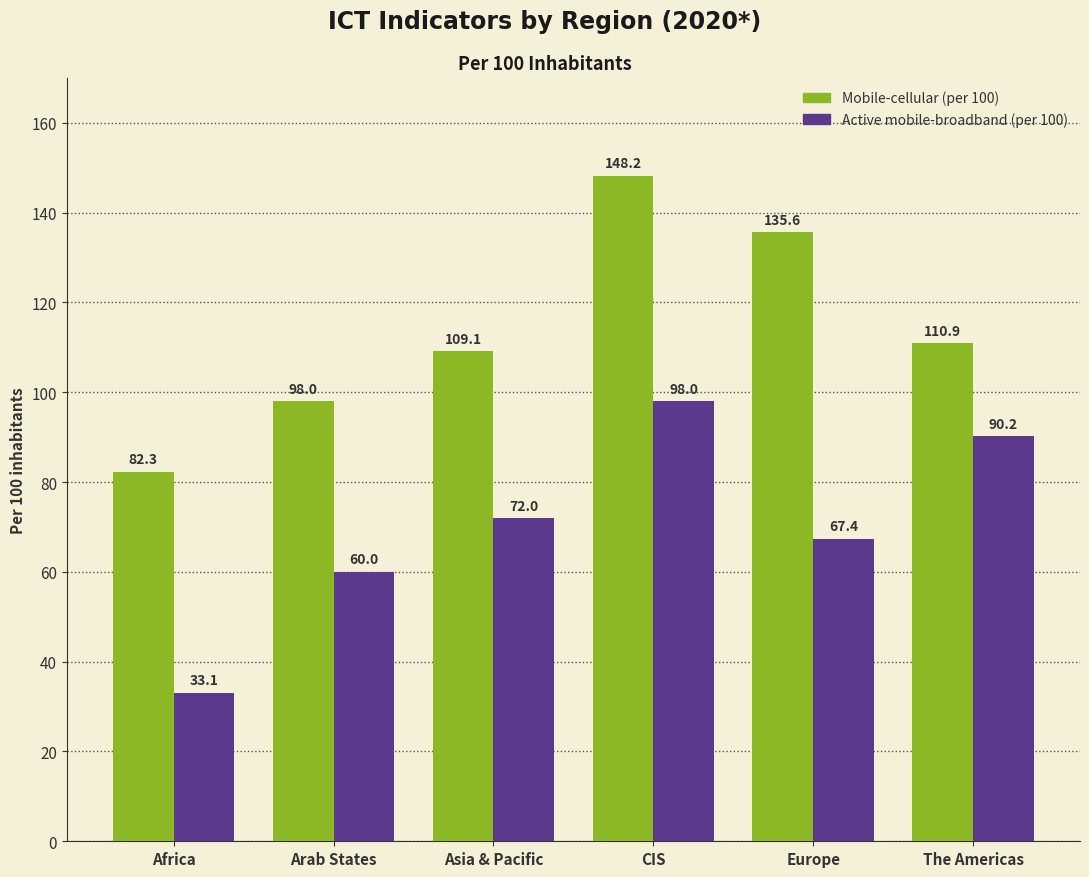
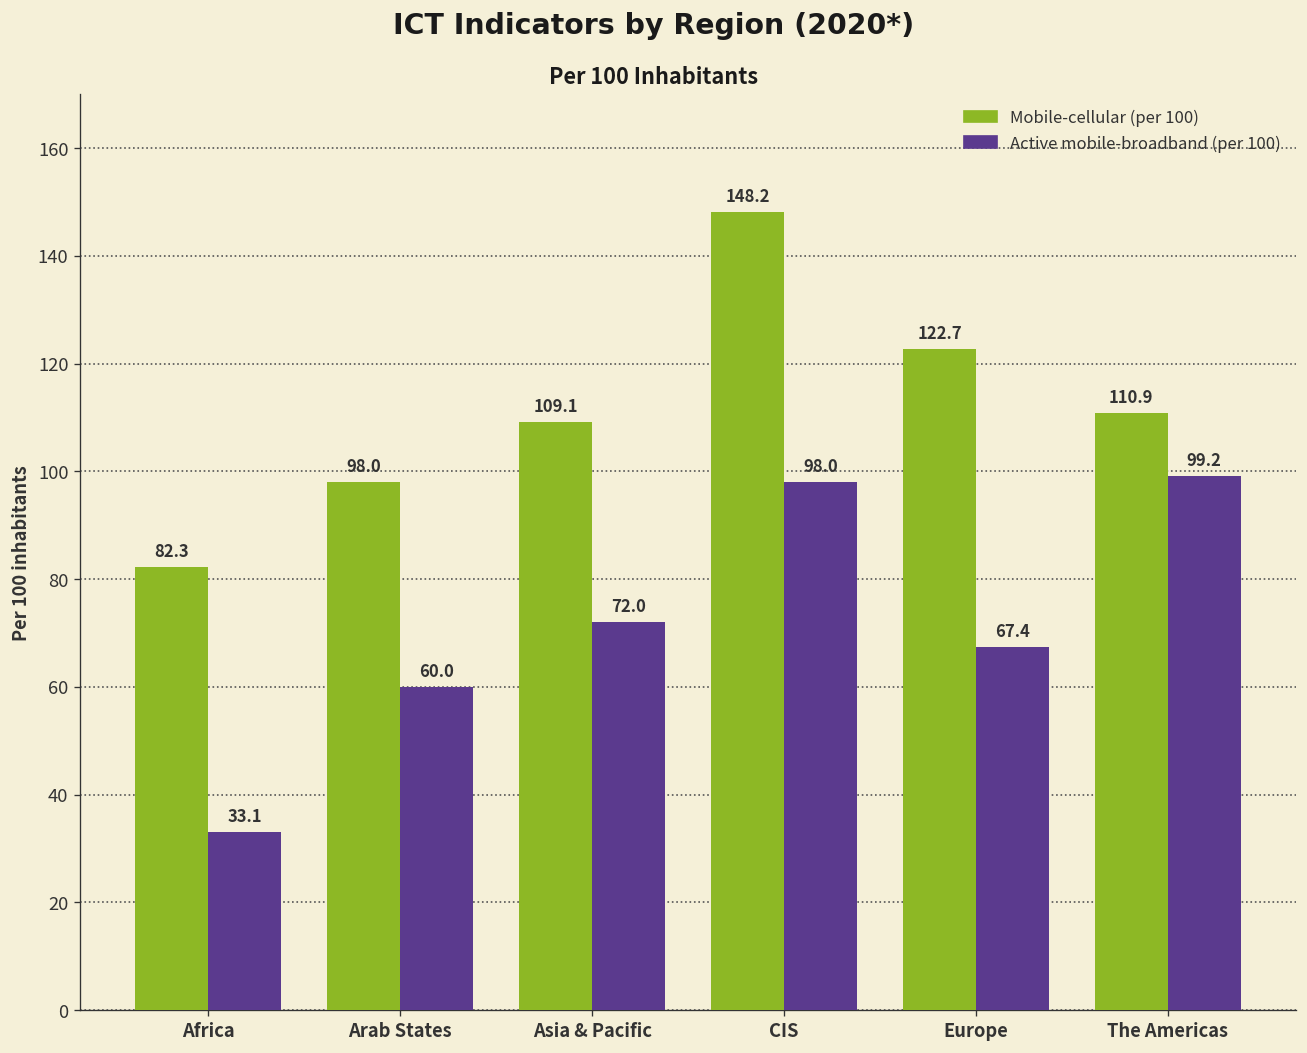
  {
    "Mobile-cellular (per 100)": {
      "Africa": 82.3,
      "Arab States": 98.0,
      "Asia & Pacific": 109.1,
      "CIS": 148.2,
-     "Europe": 135.6,
+     "Europe": 122.7,
      "The Americas": 110.9
    },
    "Active mobile-broadband (per 100)": {
      "Africa": 33.1,
      "Arab States": 60.0,
      "Asia & Pacific": 72.0,
      "CIS": 98.0,
      "Europe": 67.4,
-     "The Americas": 90.2
+     "The Americas": 99.2
    }
  }
